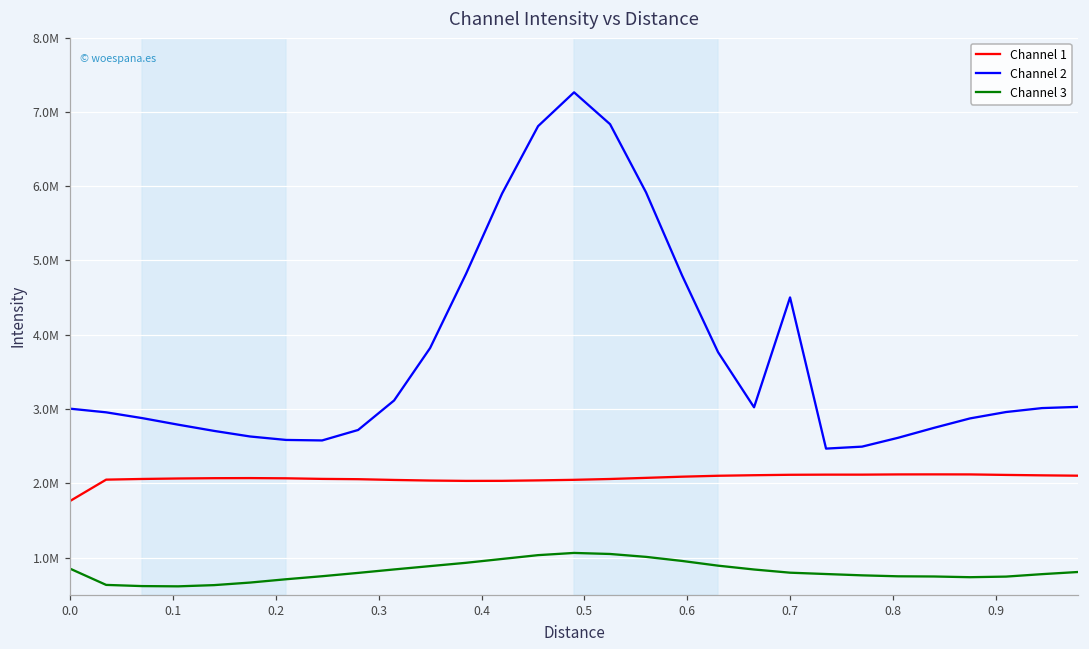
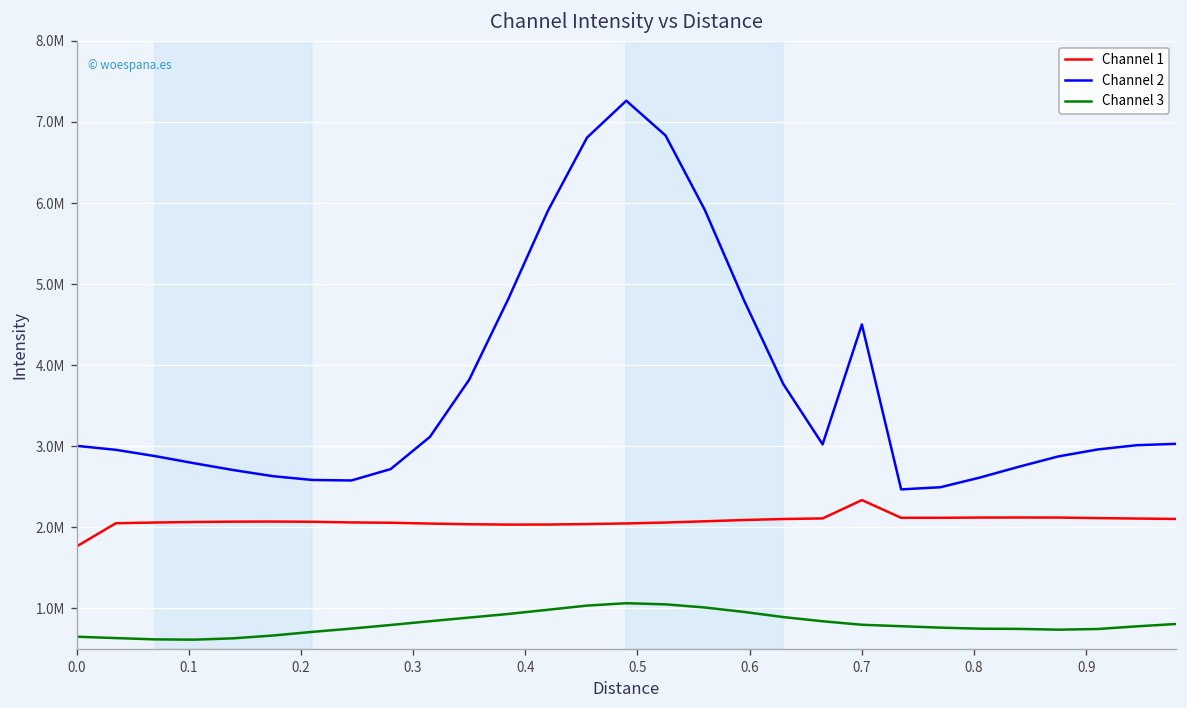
  {
    "Channel 1": {
      "0.0": 1800000,
-     "0.7": 2100000
+     "0.7": 2300000
    },
    "Channel 2": {
      "0.0": 3000000,
      "0.7": 4500000
    },
    "Channel 3": {
-     "0.0": 900000,
+     "0.0": 600000,
      "0.7": 800000
    }
  }
